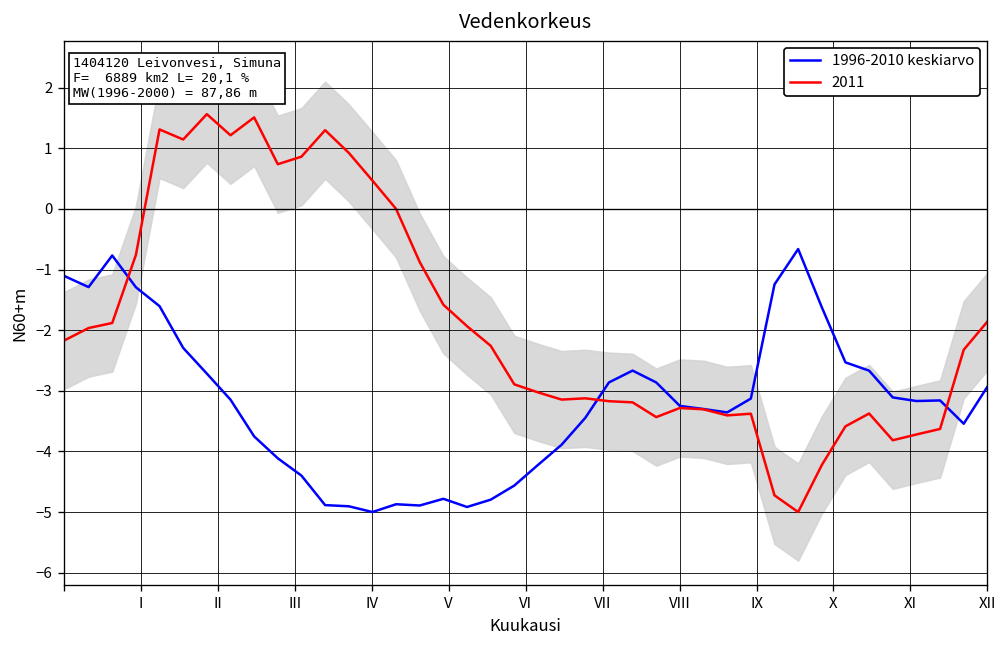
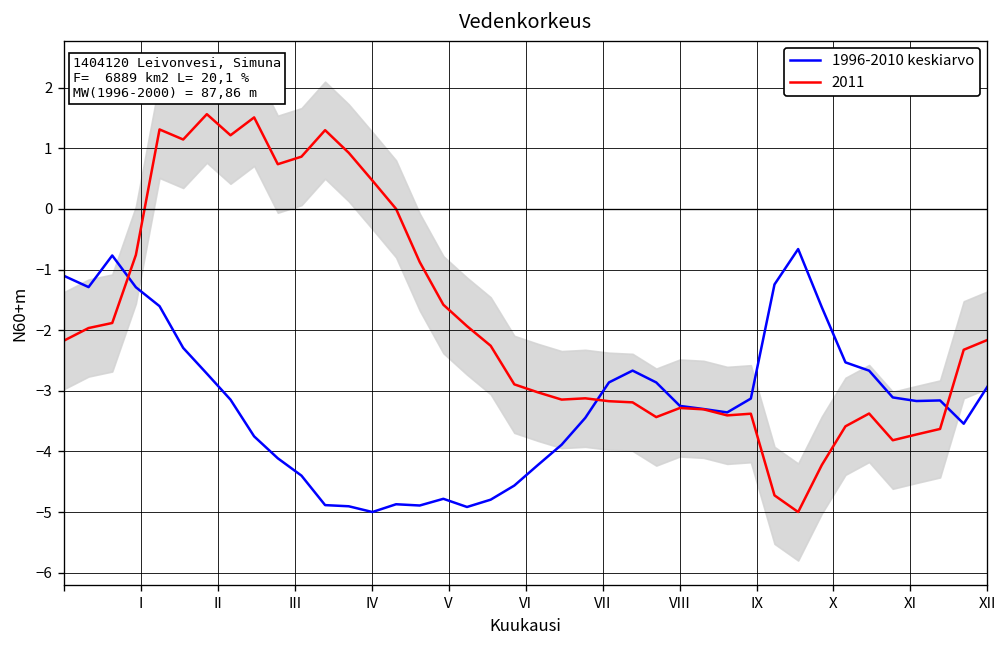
  {
    "1996-2010 keskiarvo": {
      "XII": -2.9
    },
    "2011": {
-     "XII": -1.9
+     "XII": -2.2
    }
  }
